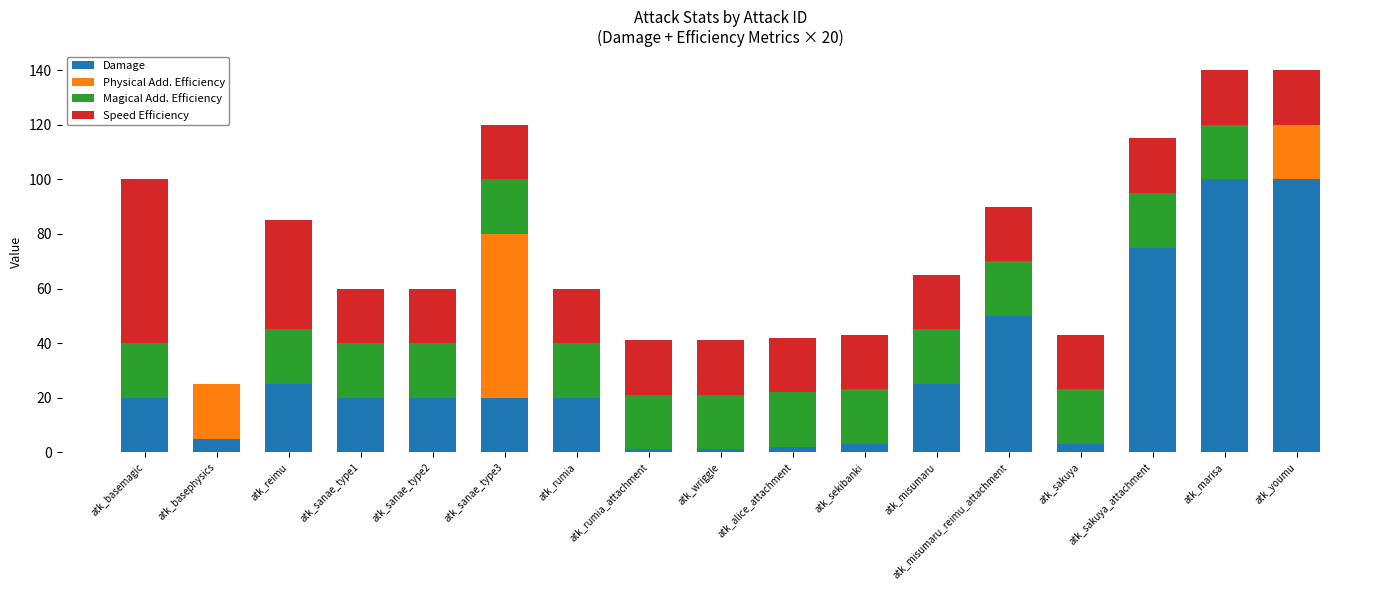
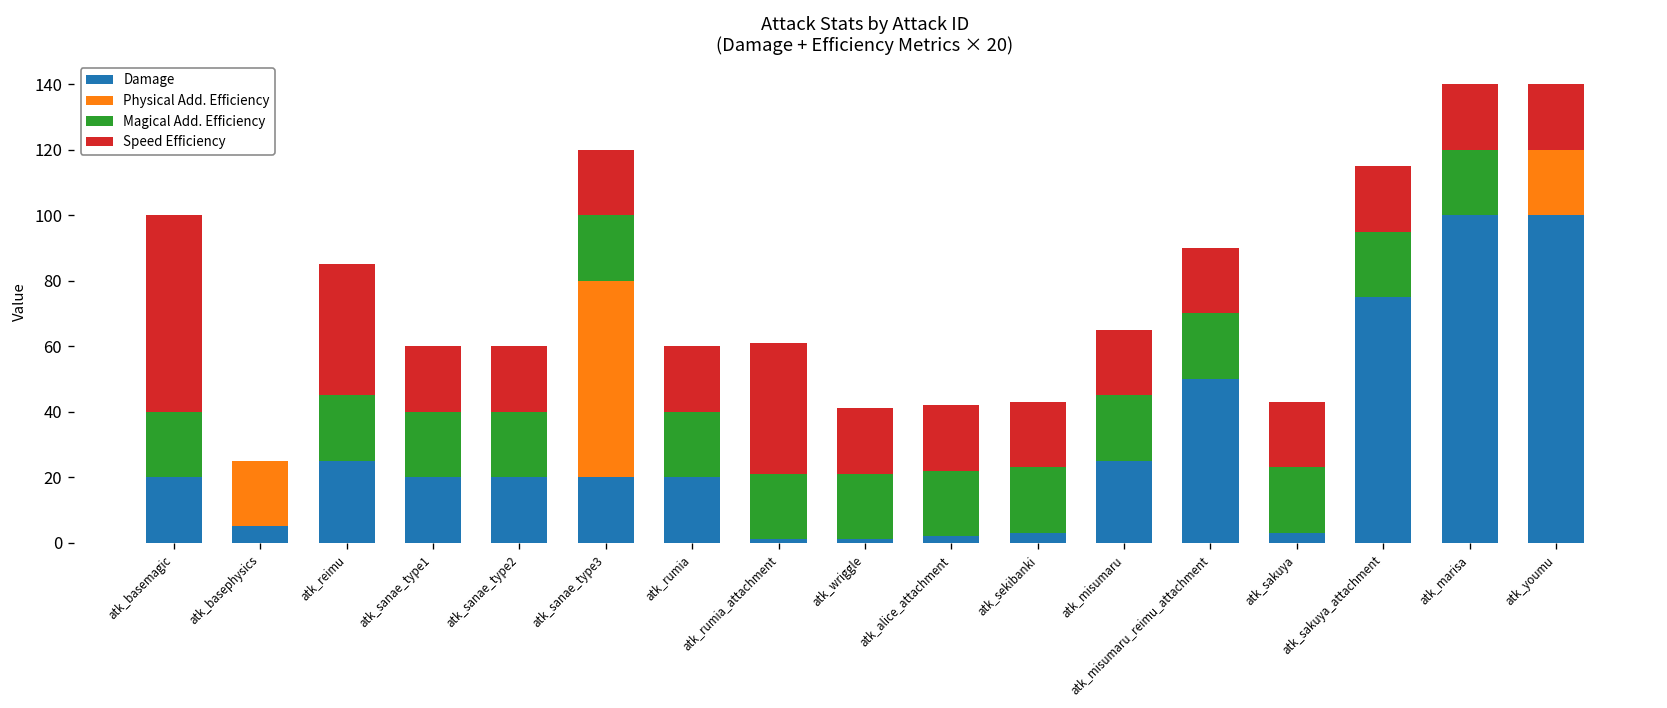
  {
    "Damage": {
      "atk_basemagic": 20,
      "atk_basephysics": 5,
      "atk_reimu": 25,
      "atk_sanae_type1": 20,
      "atk_sanae_type2": 20,
      "atk_sanae_type3": 20,
      "atk_rumia": 20,
      "atk_rumia_attachment": 1,
      "atk_wriggle": 1,
      "atk_alice_attachment": 2,
      "atk_sekibanki": 3,
      "atk_misumaru": 25,
      "atk_misumaru_reimu_attachment": 50,
      "atk_sakuya": 3,
      "atk_sakuya_attachment": 75,
      "atk_marisa": 100,
      "atk_youmu": 100
    },
    "Physical Add. Efficiency": {
      "atk_basemagic": 0,
      "atk_basephysics": 20,
      "atk_reimu": 0,
      "atk_sanae_type1": 0,
      "atk_sanae_type2": 0,
      "atk_sanae_type3": 60,
      "atk_rumia": 0,
      "atk_rumia_attachment": 0,
      "atk_wriggle": 0,
      "atk_alice_attachment": 0,
      "atk_sekibanki": 0,
      "atk_misumaru": 0,
      "atk_misumaru_reimu_attachment": 0,
      "atk_sakuya": 0,
      "atk_sakuya_attachment": 0,
      "atk_marisa": 0,
      "atk_youmu": 20
    },
    "Magical Add. Efficiency": {
      "atk_basemagic": 20,
      "atk_basephysics": 0,
      "atk_reimu": 20,
      "atk_sanae_type1": 20,
      "atk_sanae_type2": 20,
      "atk_sanae_type3": 20,
      "atk_rumia": 20,
      "atk_rumia_attachment": 20,
      "atk_wriggle": 20,
      "atk_alice_attachment": 20,
      "atk_sekibanki": 20,
      "atk_misumaru": 20,
      "atk_misumaru_reimu_attachment": 20,
      "atk_sakuya": 20,
      "atk_sakuya_attachment": 20,
      "atk_marisa": 20,
      "atk_youmu": 0
    },
    "Speed Efficiency": {
      "atk_basemagic": 60,
      "atk_basephysics": 0,
      "atk_reimu": 40,
      "atk_sanae_type1": 20,
      "atk_sanae_type2": 20,
      "atk_sanae_type3": 20,
      "atk_rumia": 20,
-     "atk_rumia_attachment": 20,
+     "atk_rumia_attachment": 40,
      "atk_wriggle": 20,
      "atk_alice_attachment": 20,
      "atk_sekibanki": 20,
      "atk_misumaru": 20,
      "atk_misumaru_reimu_attachment": 20,
      "atk_sakuya": 20,
      "atk_sakuya_attachment": 20,
      "atk_marisa": 20,
      "atk_youmu": 20
    }
  }
